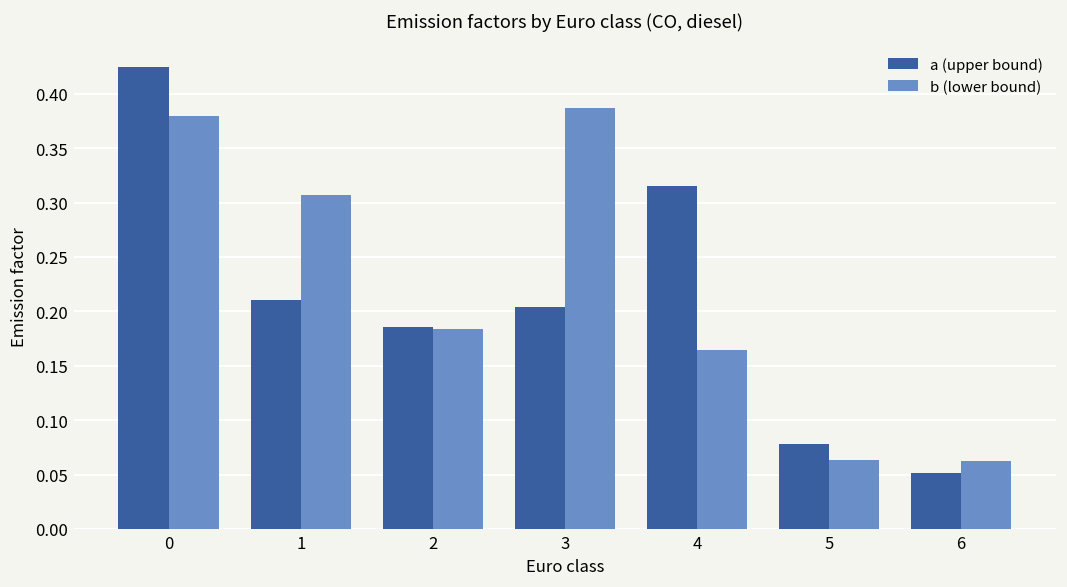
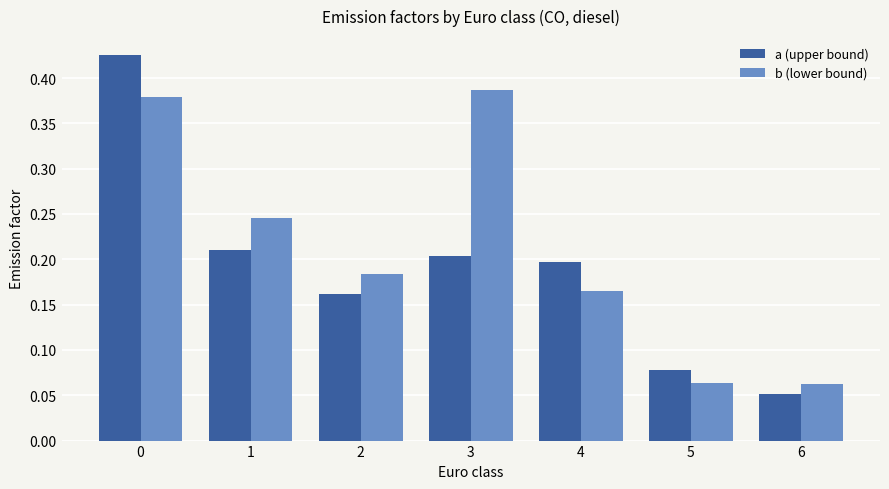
  {
    "a (upper bound)": {
      "0": 0.42,
      "1": 0.21,
-     "2": 0.19,
+     "2": 0.16,
      "3": 0.20,
-     "4": 0.32,
+     "4": 0.20,
      "5": 0.08,
      "6": 0.05
    },
    "b (lower bound)": {
      "0": 0.38,
-     "1": 0.31,
+     "1": 0.25,
      "2": 0.18,
      "3": 0.39,
      "4": 0.16,
      "5": 0.06,
      "6": 0.06
    }
  }
